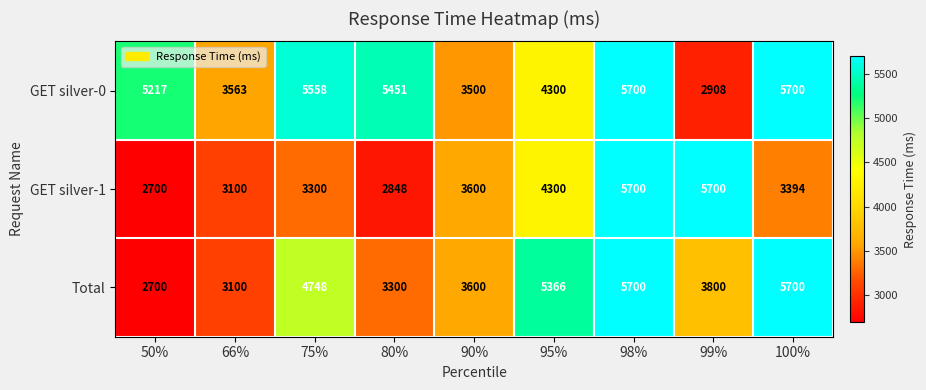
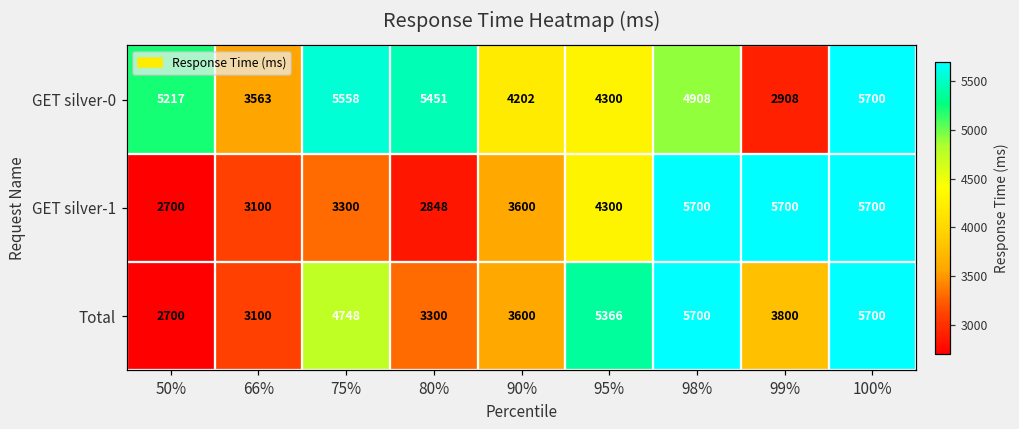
  {
    "GET silver-0": {
      "50%": 5217,
      "66%": 3563,
      "75%": 5558,
      "80%": 5451,
-     "90%": 3500,
+     "90%": 4202,
      "95%": 4300,
-     "98%": 5700,
+     "98%": 4908,
      "99%": 2908,
      "100%": 5700
    },
    "GET silver-1": {
      "50%": 2700,
      "66%": 3100,
      "75%": 3300,
      "80%": 2848,
      "90%": 3600,
      "95%": 4300,
      "98%": 5700,
      "99%": 5700,
-     "100%": 3394
+     "100%": 5700
    },
    "Total": {
      "50%": 2700,
      "66%": 3100,
      "75%": 4748,
      "80%": 3300,
      "90%": 3600,
      "95%": 5366,
      "98%": 5700,
      "99%": 3800,
      "100%": 5700
    }
  }
